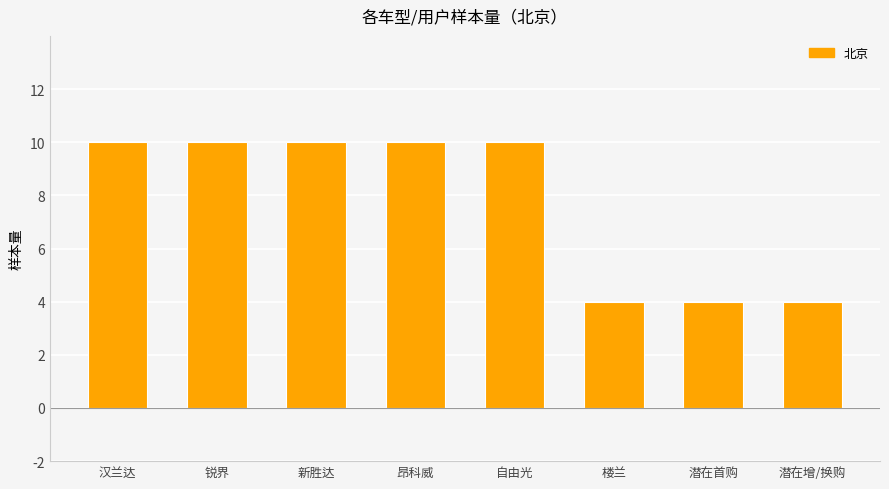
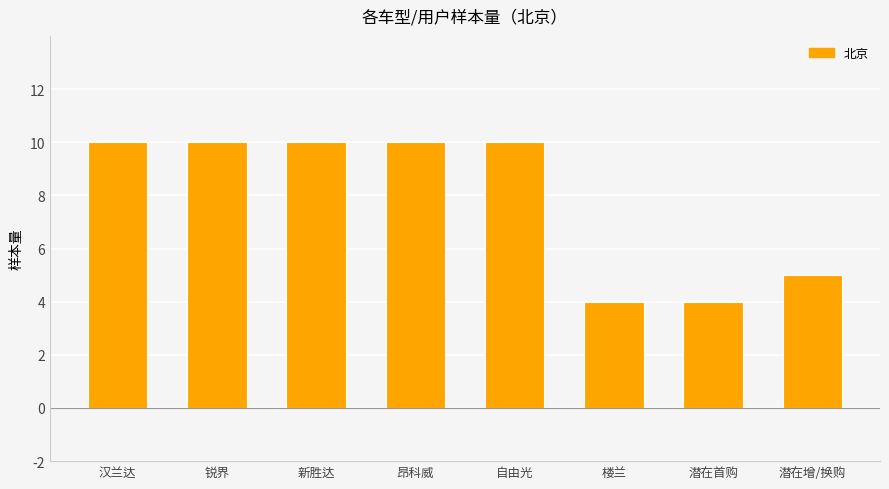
  {
    "汉兰达": 10,
    "锐界": 10,
    "新胜达": 10,
    "昂科威": 10,
    "自由光": 10,
    "楼兰": 4,
    "潜在首购": 4,
-   "潜在增/换购": 4
+   "潜在增/换购": 5
  }
